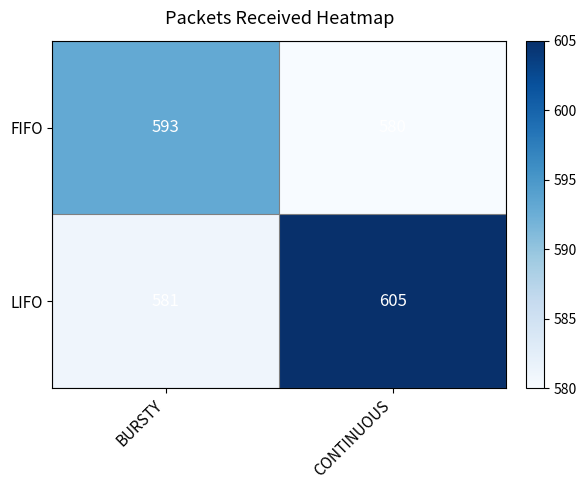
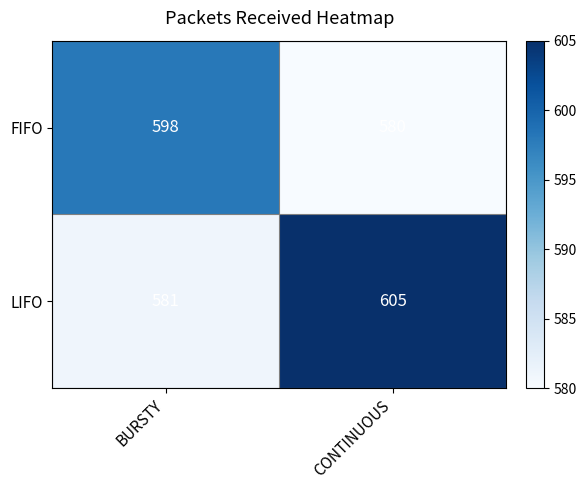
  {
    "FIFO": {
-     "BURSTY": 593
+     "BURSTY": 598
    },
    "LIFO": {
      "CONTINUOUS": 605
    }
  }
